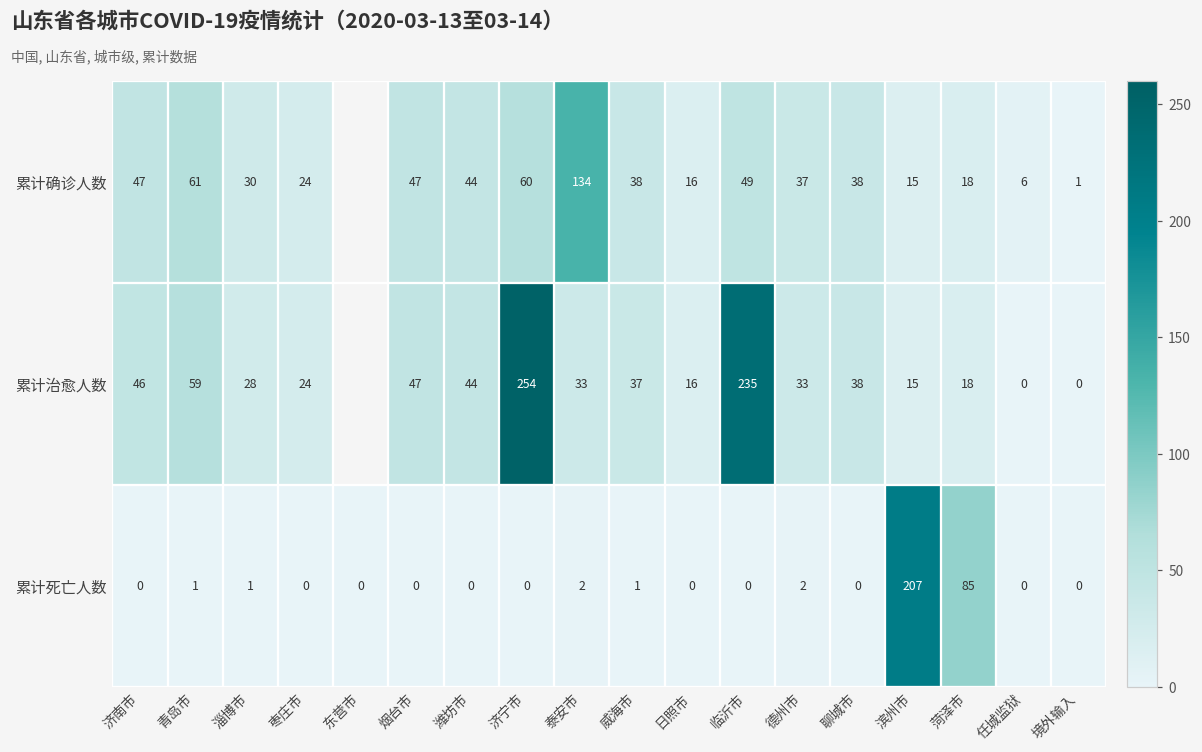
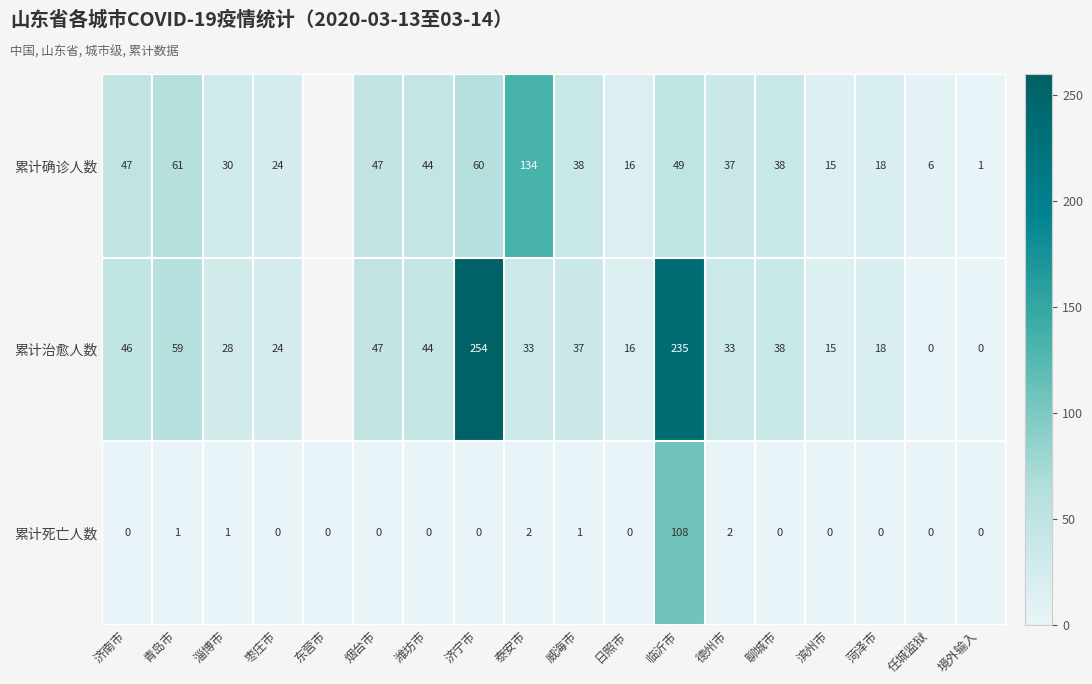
  {
    "累计确诊人数": {
      "济南市": 47,
      "青岛市": 61,
      "淄博市": 30,
      "枣庄市": 24,
      "烟台市": 47,
      "潍坊市": 44,
      "济宁市": 60,
      "泰安市": 134,
      "威海市": 38,
      "日照市": 16,
      "临沂市": 49,
      "德州市": 37,
      "聊城市": 38,
      "滨州市": 15,
      "菏泽市": 18,
      "任城监狱": 6,
      "境外输入": 1
    },
    "累计治愈人数": {
      "济南市": 46,
      "青岛市": 59,
      "淄博市": 28,
      "枣庄市": 24,
      "烟台市": 47,
      "潍坊市": 44,
      "济宁市": 254,
      "泰安市": 33,
      "威海市": 37,
      "日照市": 16,
      "临沂市": 235,
      "德州市": 33,
      "聊城市": 38,
      "滨州市": 15,
      "菏泽市": 18,
      "任城监狱": 0,
      "境外输入": 0
    },
    "累计死亡人数": {
      "济南市": 0,
      "青岛市": 1,
      "淄博市": 1,
      "枣庄市": 0,
      "东营市": 0,
      "烟台市": 0,
      "潍坊市": 0,
      "济宁市": 0,
      "泰安市": 2,
      "威海市": 1,
      "日照市": 0,
-     "临沂市": 0,
+     "临沂市": 108,
      "德州市": 2,
      "聊城市": 0,
-     "滨州市": 207,
-     "菏泽市": 85,
+     "滨州市": 0,
+     "菏泽市": 0,
      "任城监狱": 0,
      "境外输入": 0
    }
  }
